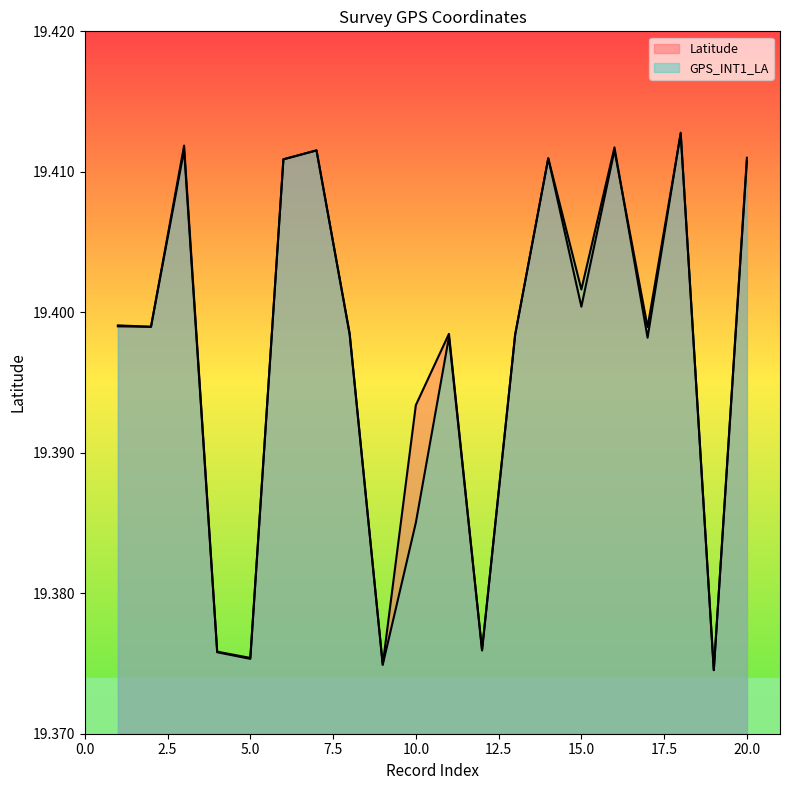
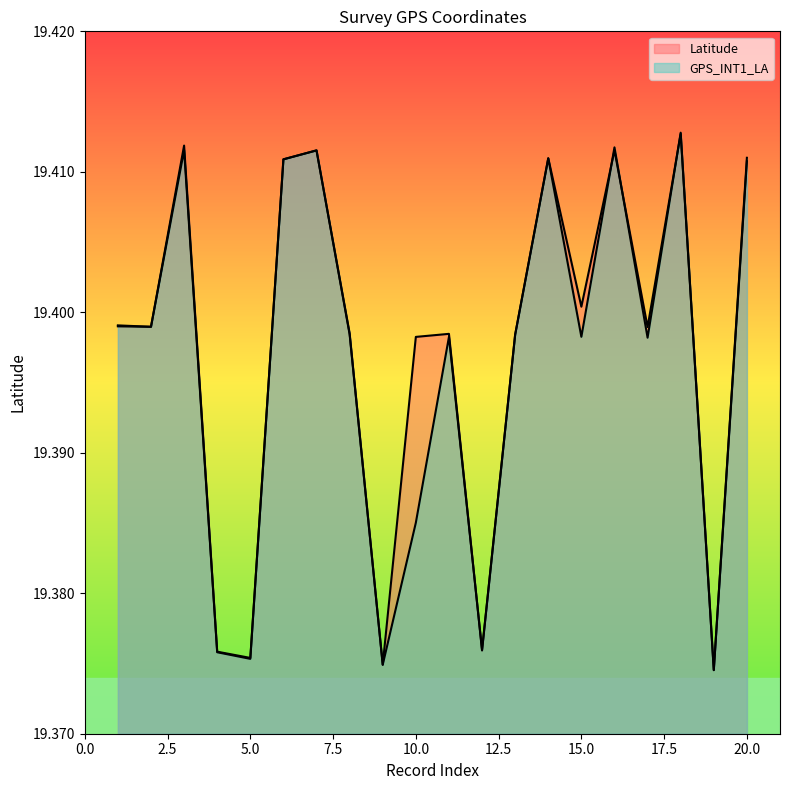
  {
    "Latitude": {
-     "10.0": 19.3934,
+     "10.0": 19.3982,
      "15.0": 19.4004,
      "20.0": 19.4108
    },
    "GPS_INT1_LA": {
      "10.0": 19.3850,
-     "15.0": 19.4016,
+     "15.0": 19.3983,
      "20.0": 19.4110
    }
  }
